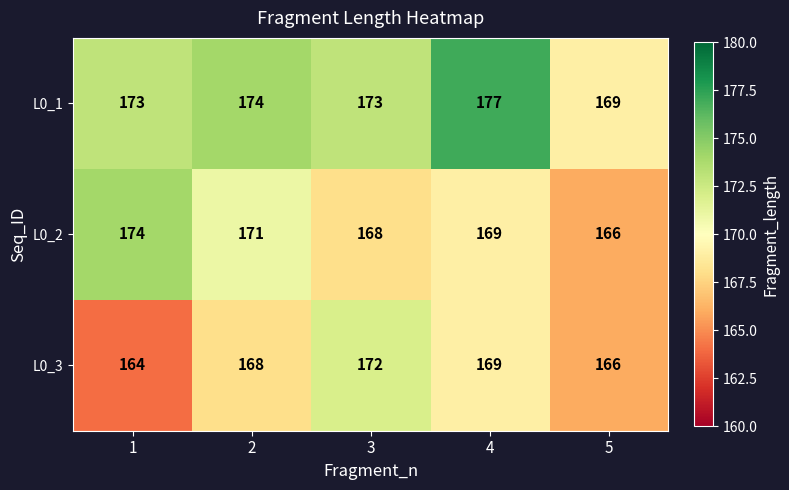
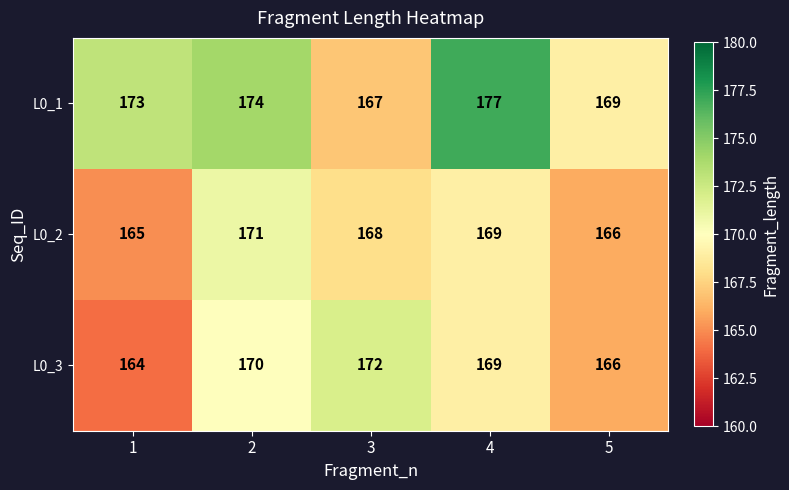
  {
    "L0_1": {
      "1": 173,
      "2": 174,
-     "3": 173,
+     "3": 167,
      "4": 177,
      "5": 169
    },
    "L0_2": {
-     "1": 174,
+     "1": 165,
      "2": 171,
      "3": 168,
      "4": 169,
      "5": 166
    },
    "L0_3": {
      "1": 164,
-     "2": 168,
+     "2": 170,
      "3": 172,
      "4": 169,
      "5": 166
    }
  }
